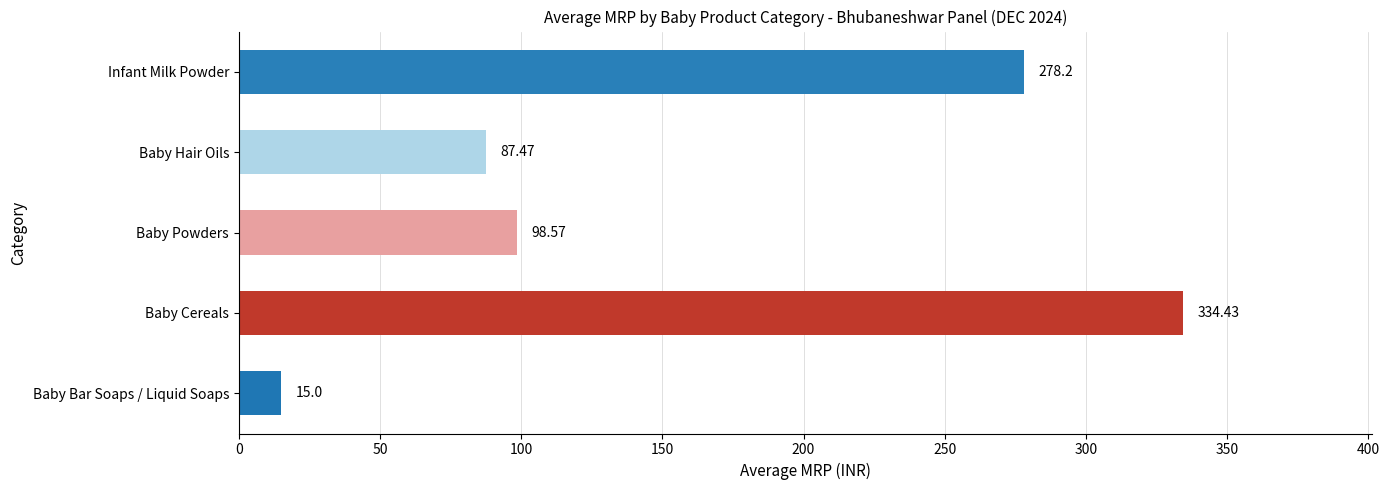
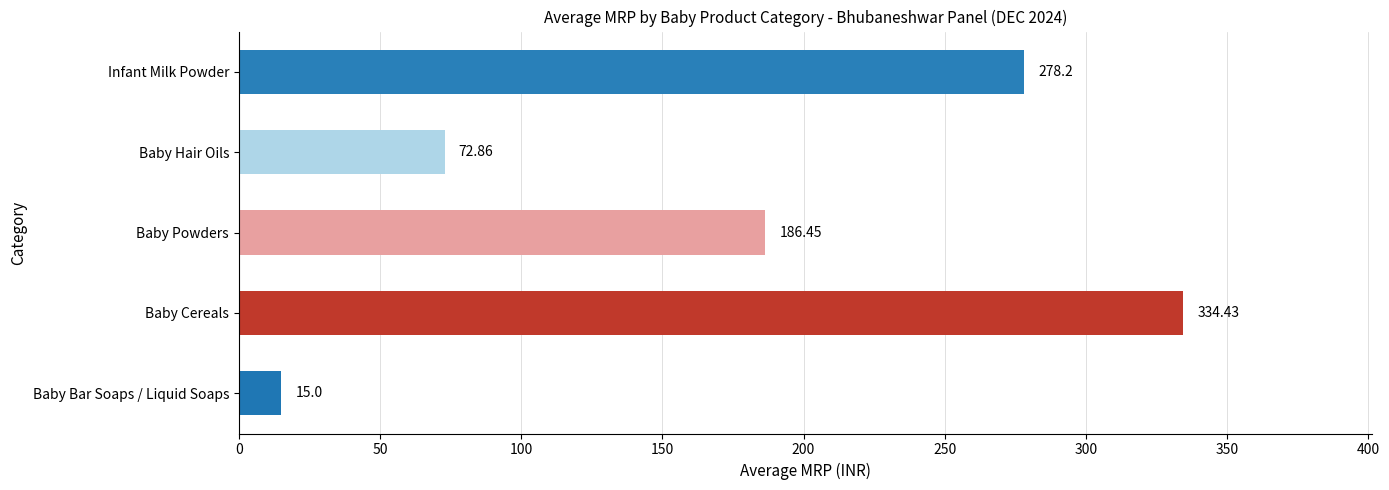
  {
    "Infant Milk Powder": 278.2,
-   "Baby Hair Oils": 87.47,
-   "Baby Powders": 98.57,
+   "Baby Hair Oils": 72.86,
+   "Baby Powders": 186.45,
    "Baby Cereals": 334.43,
    "Baby Bar Soaps / Liquid Soaps": 15.0
  }
